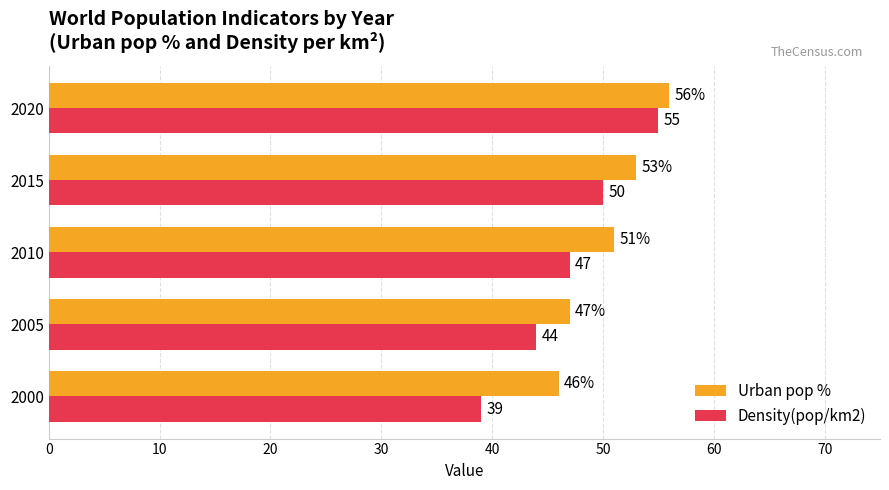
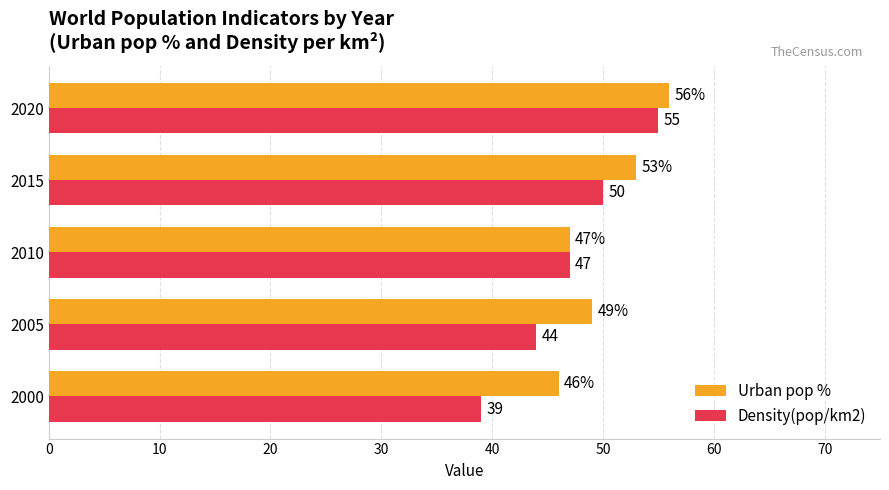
  {
    "Urban pop %": {
      "2020": "56%",
      "2015": "53%",
-     "2010": "51%",
-     "2005": "47%",
+     "2010": "47%",
+     "2005": "49%",
      "2000": "46%"
    },
    "Density(pop/km2)": {
      "2020": "55",
      "2015": "50",
      "2010": "47",
      "2005": "44",
      "2000": "39"
    }
  }
